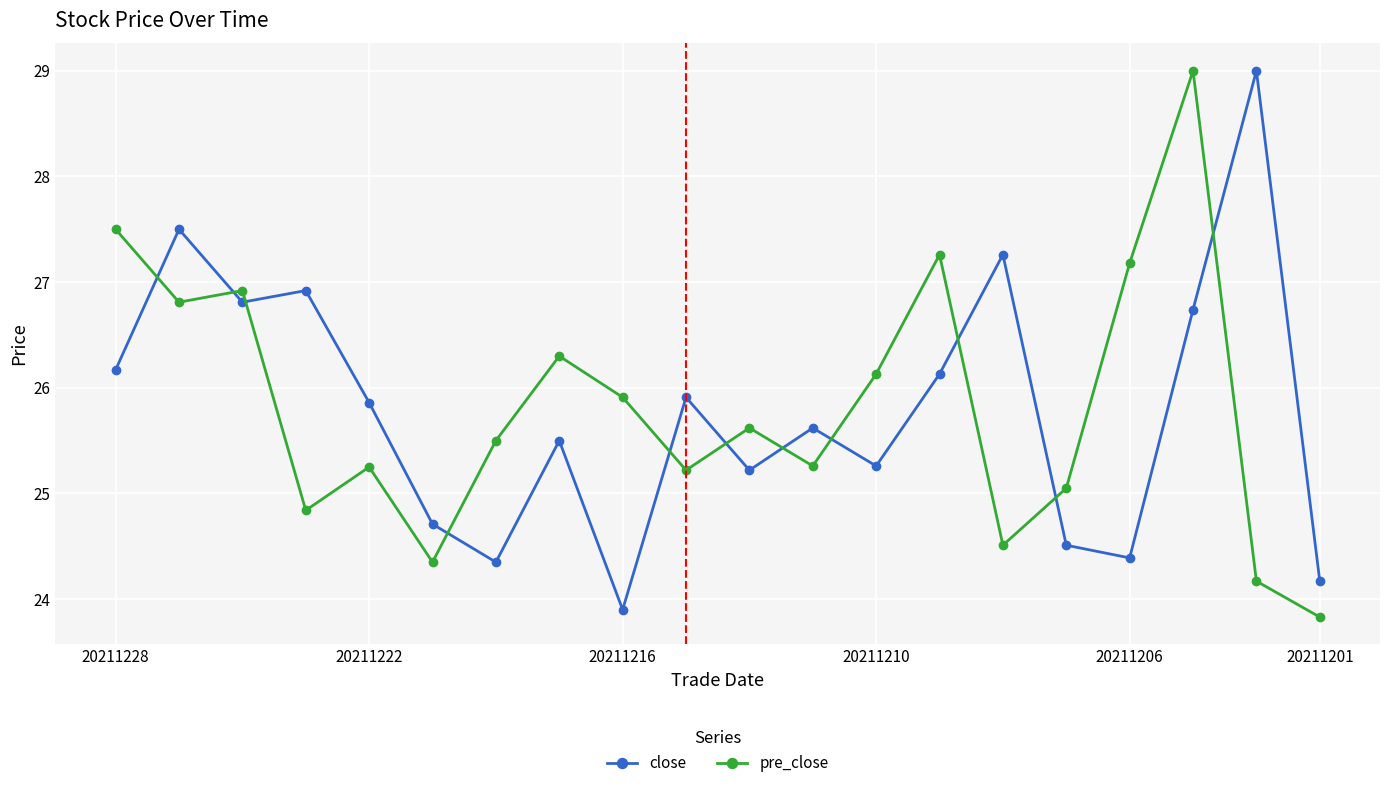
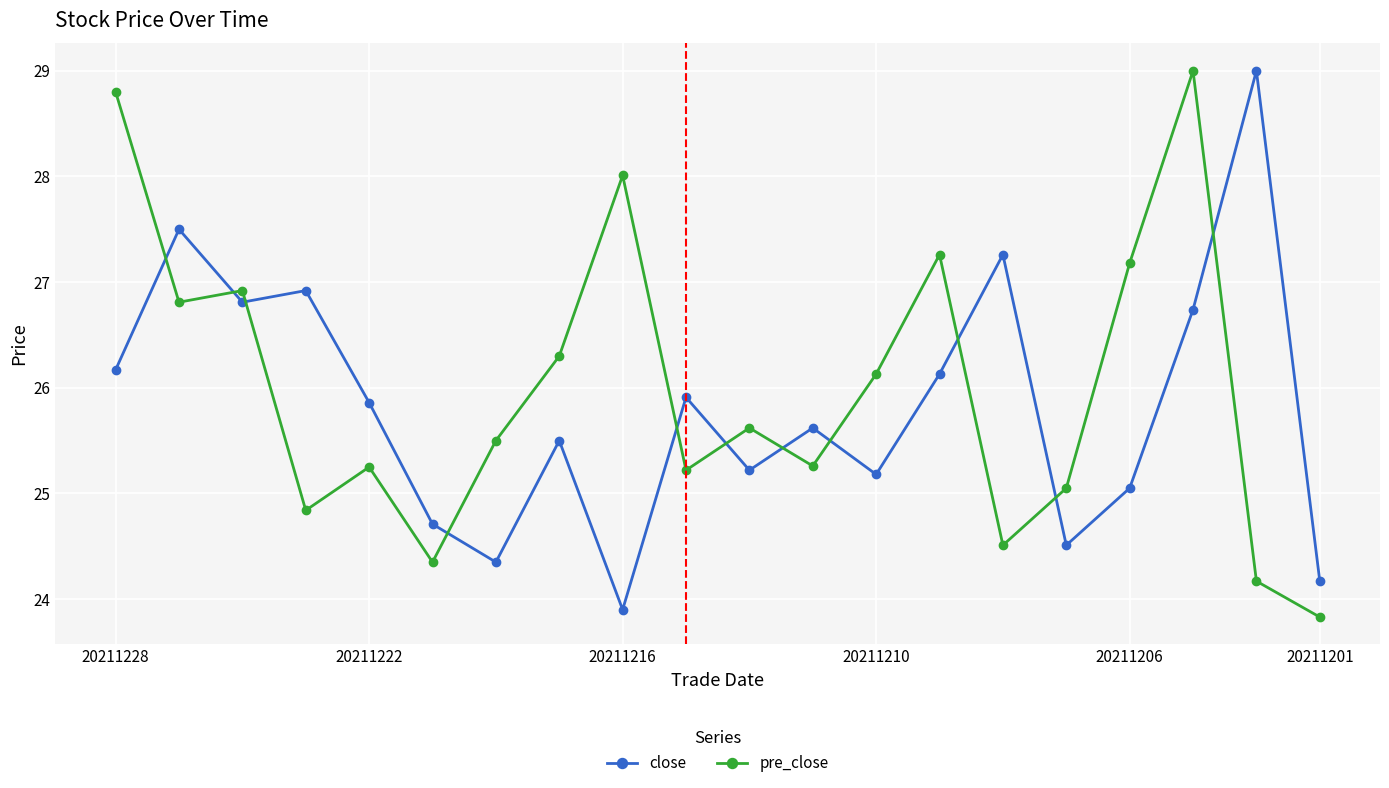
  {
    "close": {
      "20211228": 26.17,
      "20211222": 25.86,
      "20211216": 23.90,
-     "20211210": 25.26,
-     "20211206": 24.39,
+     "20211210": 25.18,
+     "20211206": 25.05,
      "20211201": 24.17
    },
    "pre_close": {
-     "20211228": 27.5,
+     "20211228": 28.8,
      "20211222": 25.25,
-     "20211216": 25.91,
+     "20211216": 28.01,
      "20211210": 26.13,
      "20211206": 27.18,
      "20211201": 23.83
    }
  }
